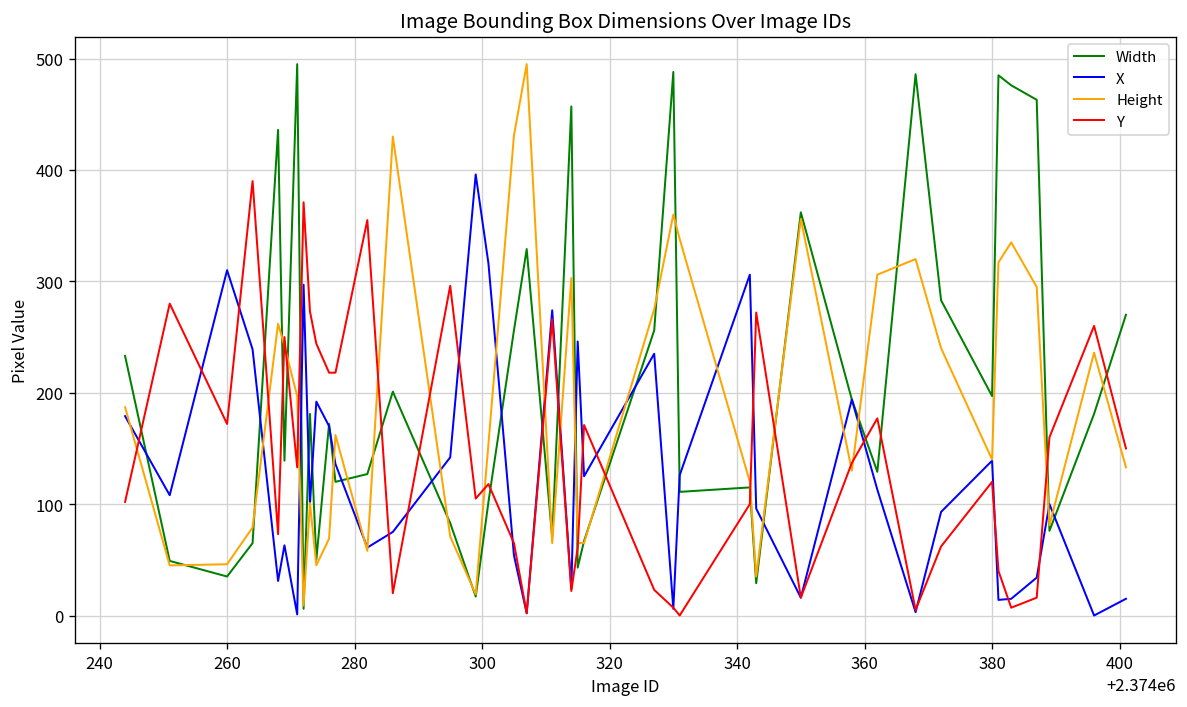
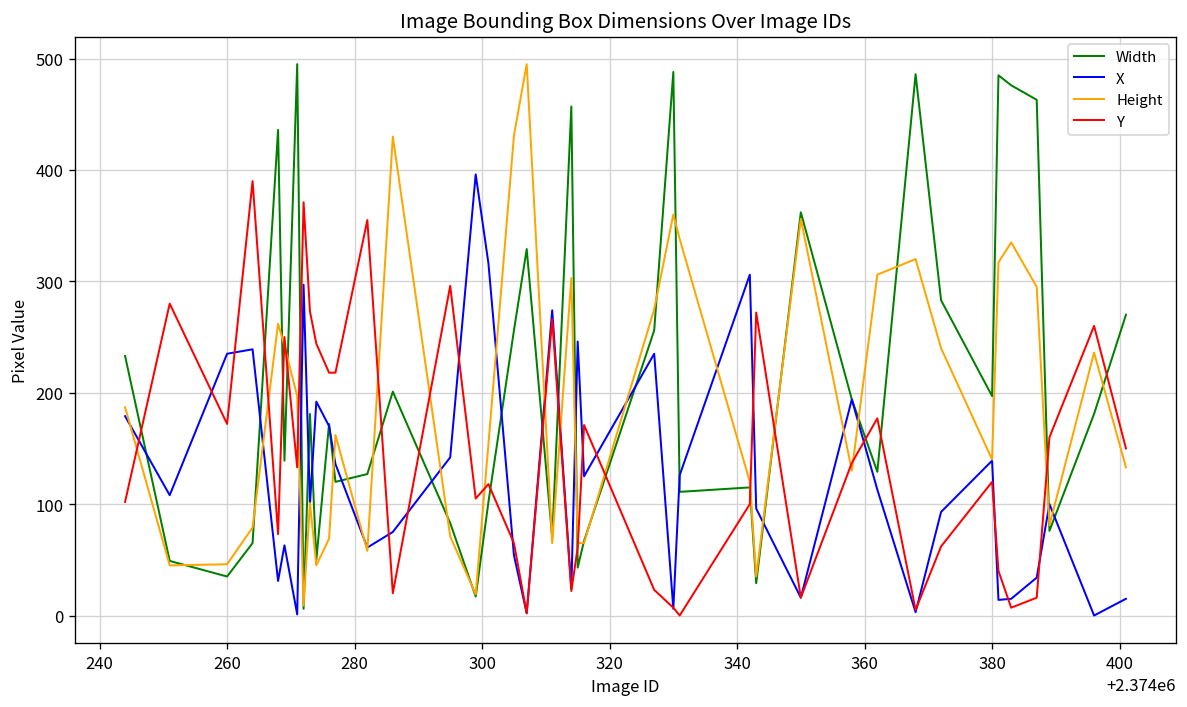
  {
    "Width": {
      "260": 40,
      "380": 200
    },
    "X": {
-     "260": 310
+     "260": 240
    },
    "Height": {
      "260": 50
    },
    "Y": {
      "260": 170,
      "380": 120
    }
  }
